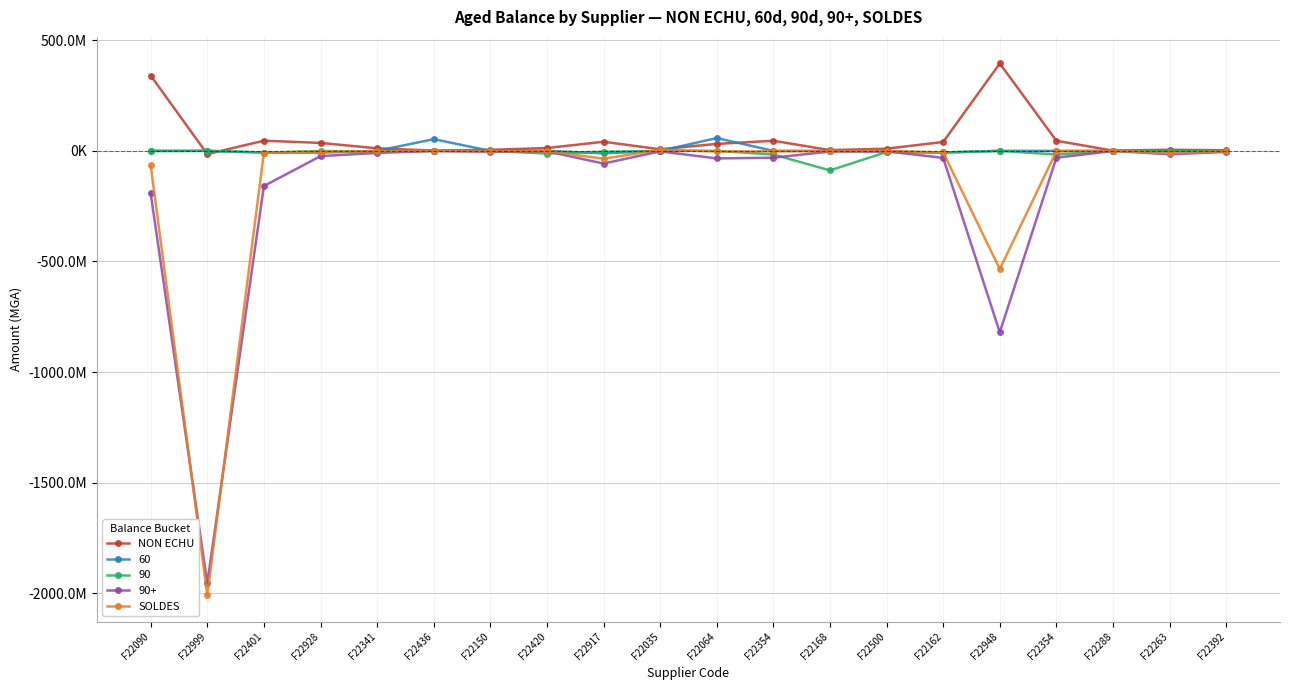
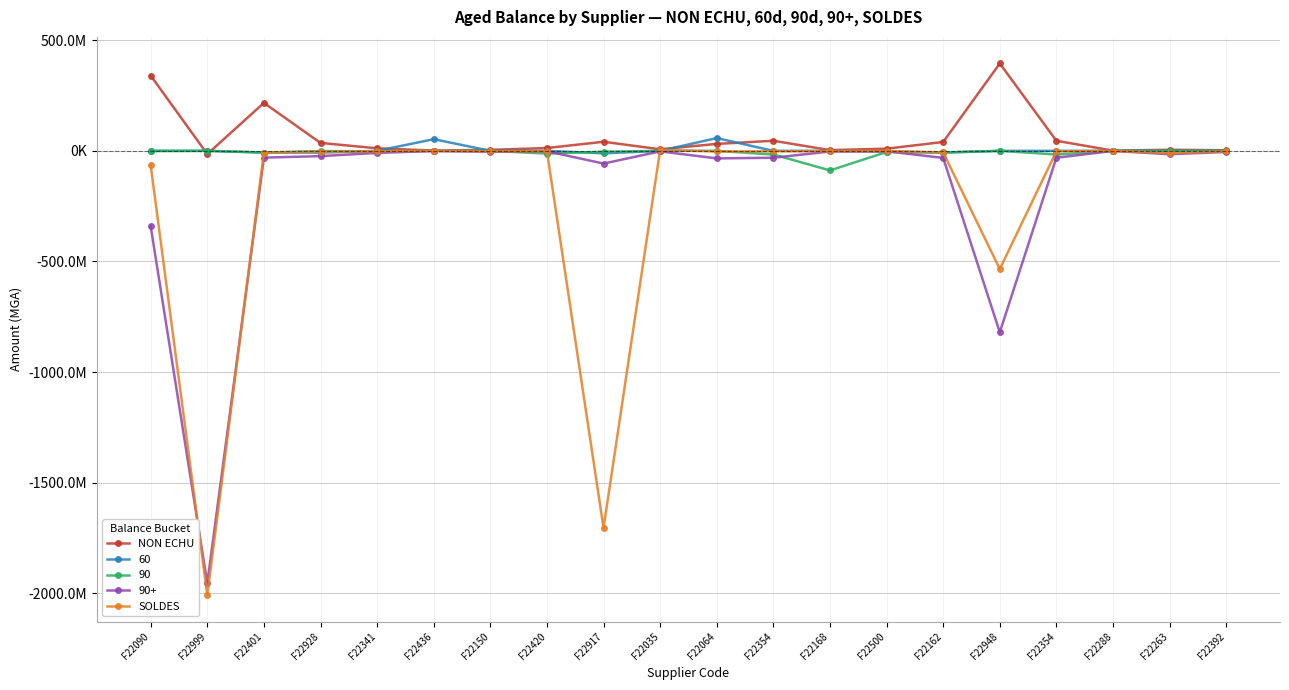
  {
    "NON ECHU": {
      "F22090": 340000000,
      "F22999": -10000000,
-     "F22401": 50000000,
+     "F22401": 220000000,
      "F22928": 40000000,
      "F22341": 10000000,
      "F22420": 10000000,
      "F22917": 40000000,
      "F22064": 30000000,
      "F22162": 40000000,
      "F22948": 400000000
    },
    "60": {
      "F22436": 50000000,
      "F22064": 60000000
    },
    "90": {
      "F22168": -90000000
    },
    "90+": {
-     "F22090": -190000000,
+     "F22090": -340000000,
      "F22999": -1950000000,
-     "F22401": -160000000,
+     "F22401": -30000000,
      "F22928": -20000000,
      "F22917": -60000000,
      "F22064": -30000000,
      "F22162": -30000000,
      "F22948": -820000000
    },
    "SOLDES": {
      "F22090": -60000000,
      "F22999": -2010000000,
-     "F22917": -40000000,
+     "F22917": -1700000000,
      "F22948": -530000000
    }
  }
